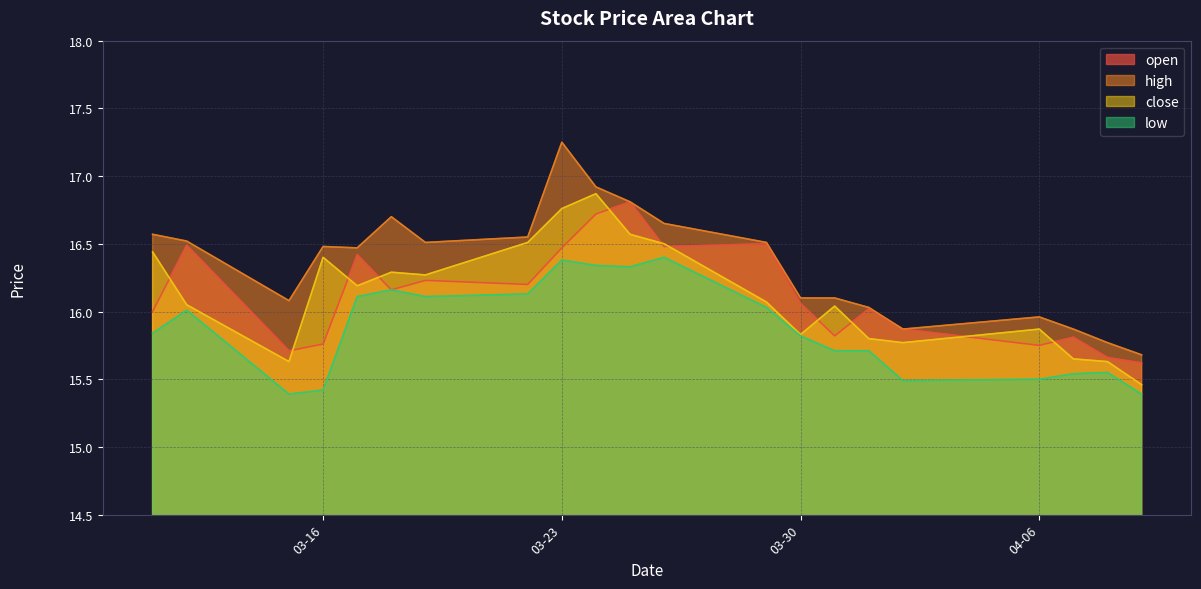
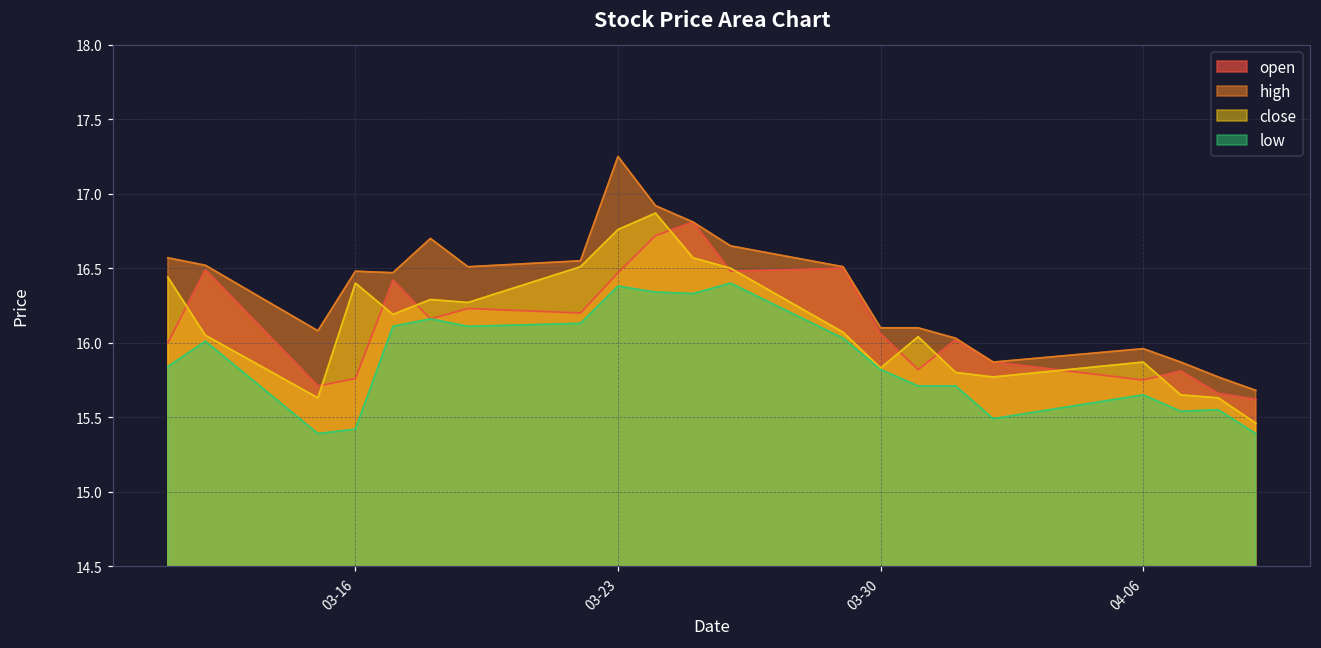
  {
    "low": {
      "03-16": 15.42,
      "03-23": 16.38,
-     "04-06": 15.50
+     "04-06": 15.65
    }
  }
